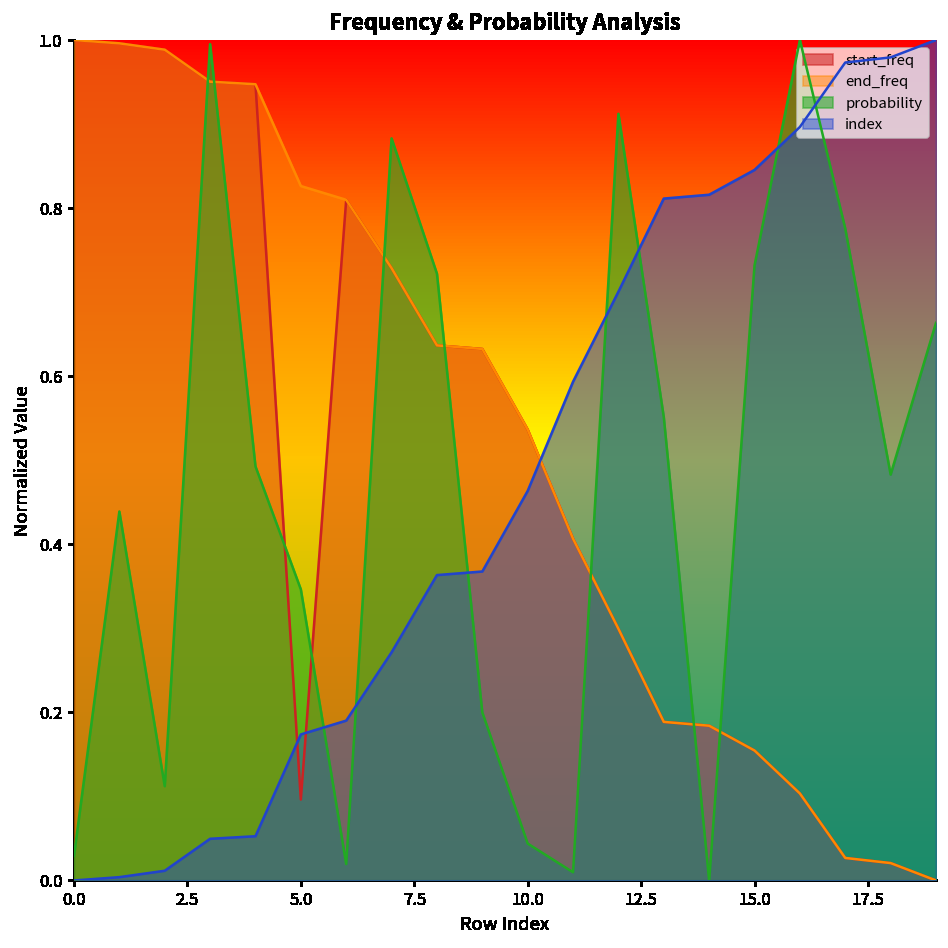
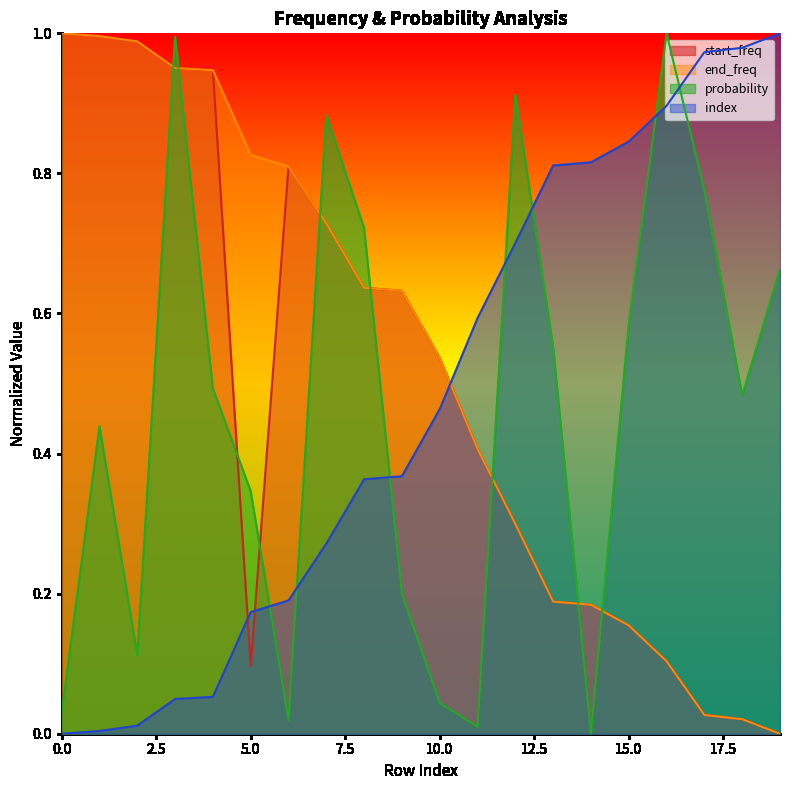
  {
    "start_freq": {
      "5.0": 0.10
    },
    "end_freq": {
      "5.0": 0.83
    },
    "probability": {
      "0.0": 0.03,
      "5.0": 0.35,
      "10.0": 0.04,
-     "15.0": 0.73
+     "15.0": 0.59
    },
    "index": {
      "0.0": 0.00,
      "5.0": 0.17,
      "10.0": 0.46,
      "15.0": 0.85
    }
  }
